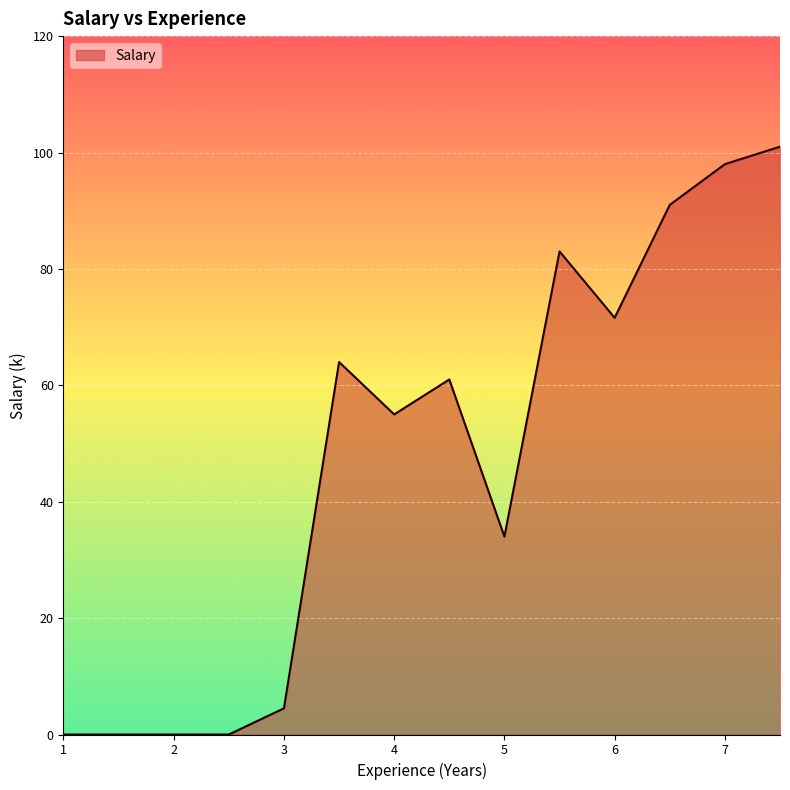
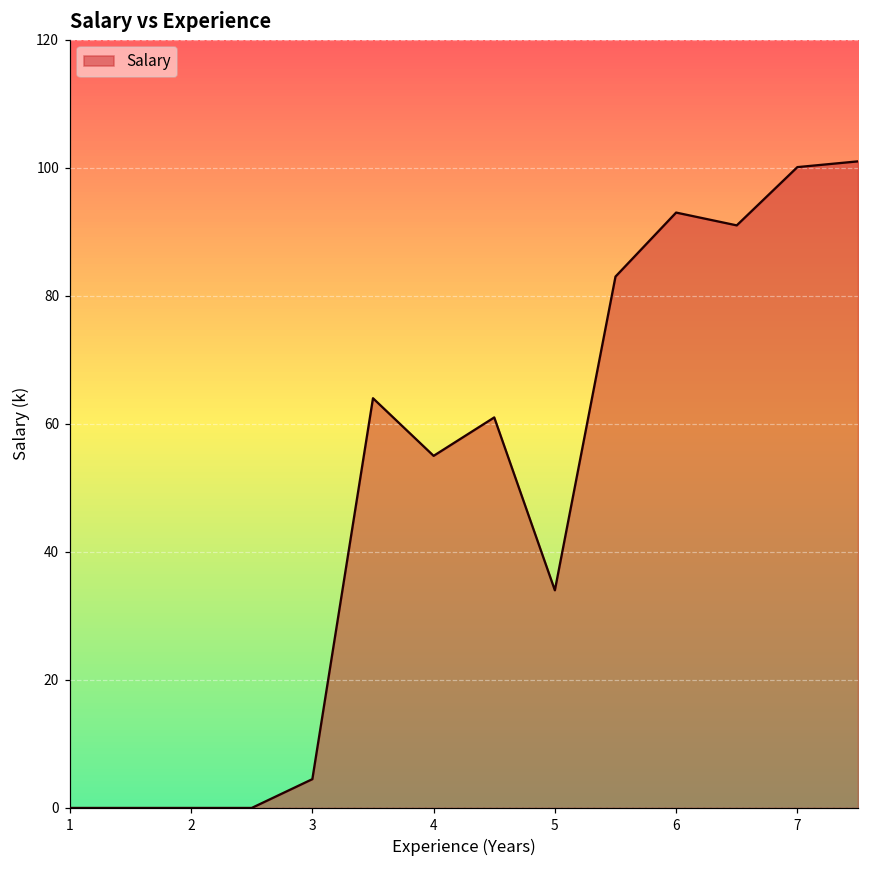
  {
    "1": 0,
    "2": 0,
    "3": 5,
    "4": 55,
    "5": 34,
-   "6": 72,
-   "7": 98
+   "6": 93,
+   "7": 100
  }
